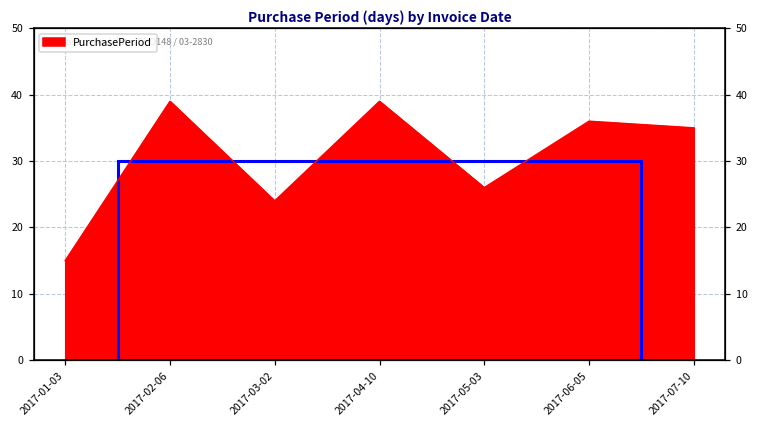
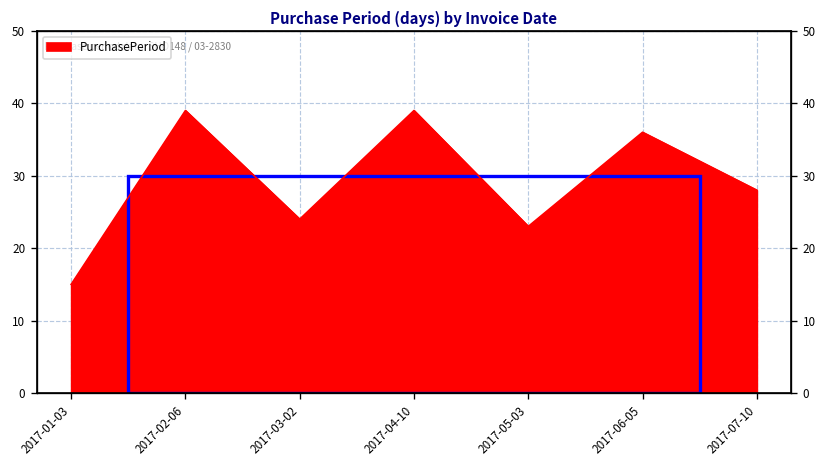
  {
    "2017-01-03": 15,
    "2017-02-06": 39,
    "2017-03-02": 24,
    "2017-04-10": 39,
-   "2017-05-03": 26,
+   "2017-05-03": 23,
    "2017-06-05": 36,
-   "2017-07-10": 35
+   "2017-07-10": 28
  }
